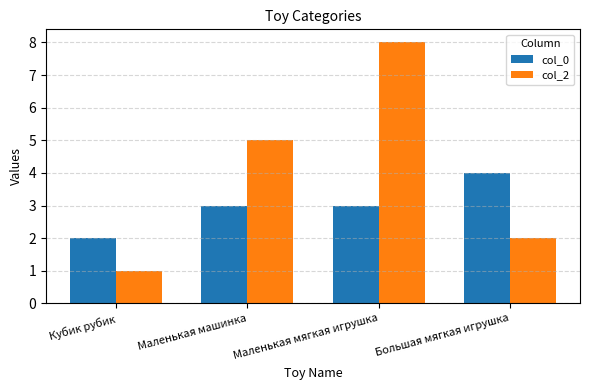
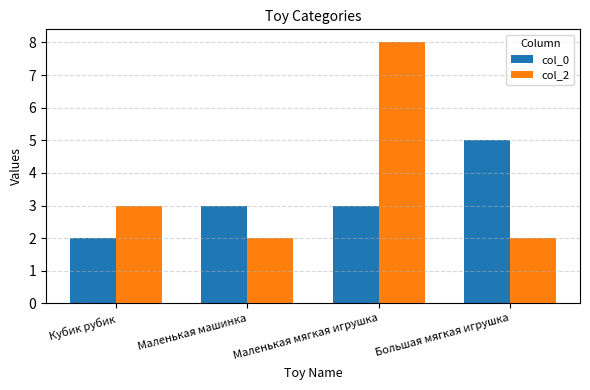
  {
    "col_0": {
      "Кубик рубик": 2,
      "Маленькая машинка": 3,
      "Маленькая мягкая игрушка": 3,
-     "Большая мягкая игрушка": 4
+     "Большая мягкая игрушка": 5
    },
    "col_2": {
-     "Кубик рубик": 1,
-     "Маленькая машинка": 5,
+     "Кубик рубик": 3,
+     "Маленькая машинка": 2,
      "Маленькая мягкая игрушка": 8,
      "Большая мягкая игрушка": 2
    }
  }
